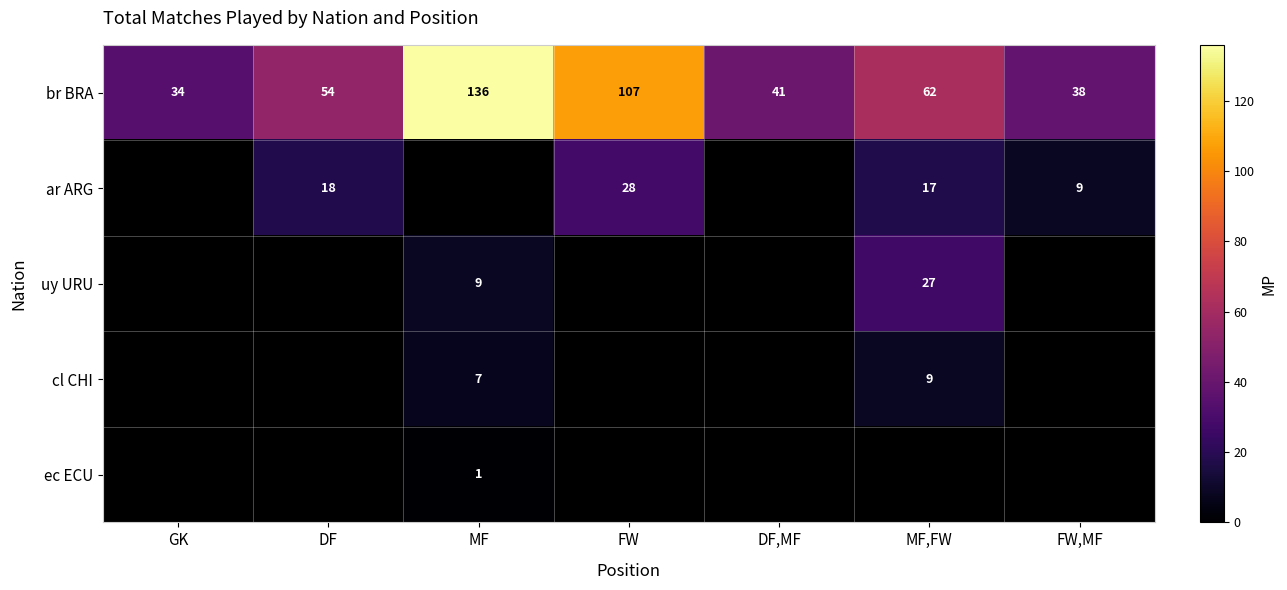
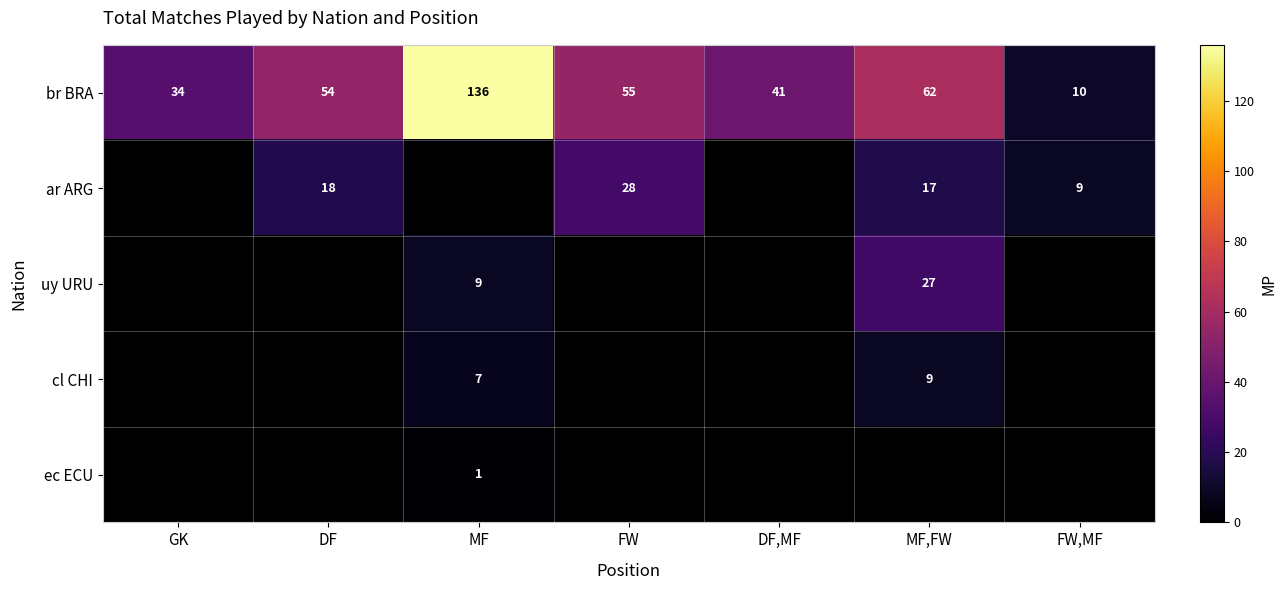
  {
    "br BRA": {
      "GK": 34,
      "DF": 54,
      "MF": 136,
-     "FW": 107,
+     "FW": 55,
      "DF,MF": 41,
      "MF,FW": 62,
-     "FW,MF": 38
+     "FW,MF": 10
    },
    "ar ARG": {
      "DF": 18,
      "FW": 28,
      "MF,FW": 17,
      "FW,MF": 9
    },
    "uy URU": {
      "MF": 9,
      "MF,FW": 27
    },
    "cl CHI": {
      "MF": 7,
      "MF,FW": 9
    },
    "ec ECU": {
      "MF": 1
    }
  }
